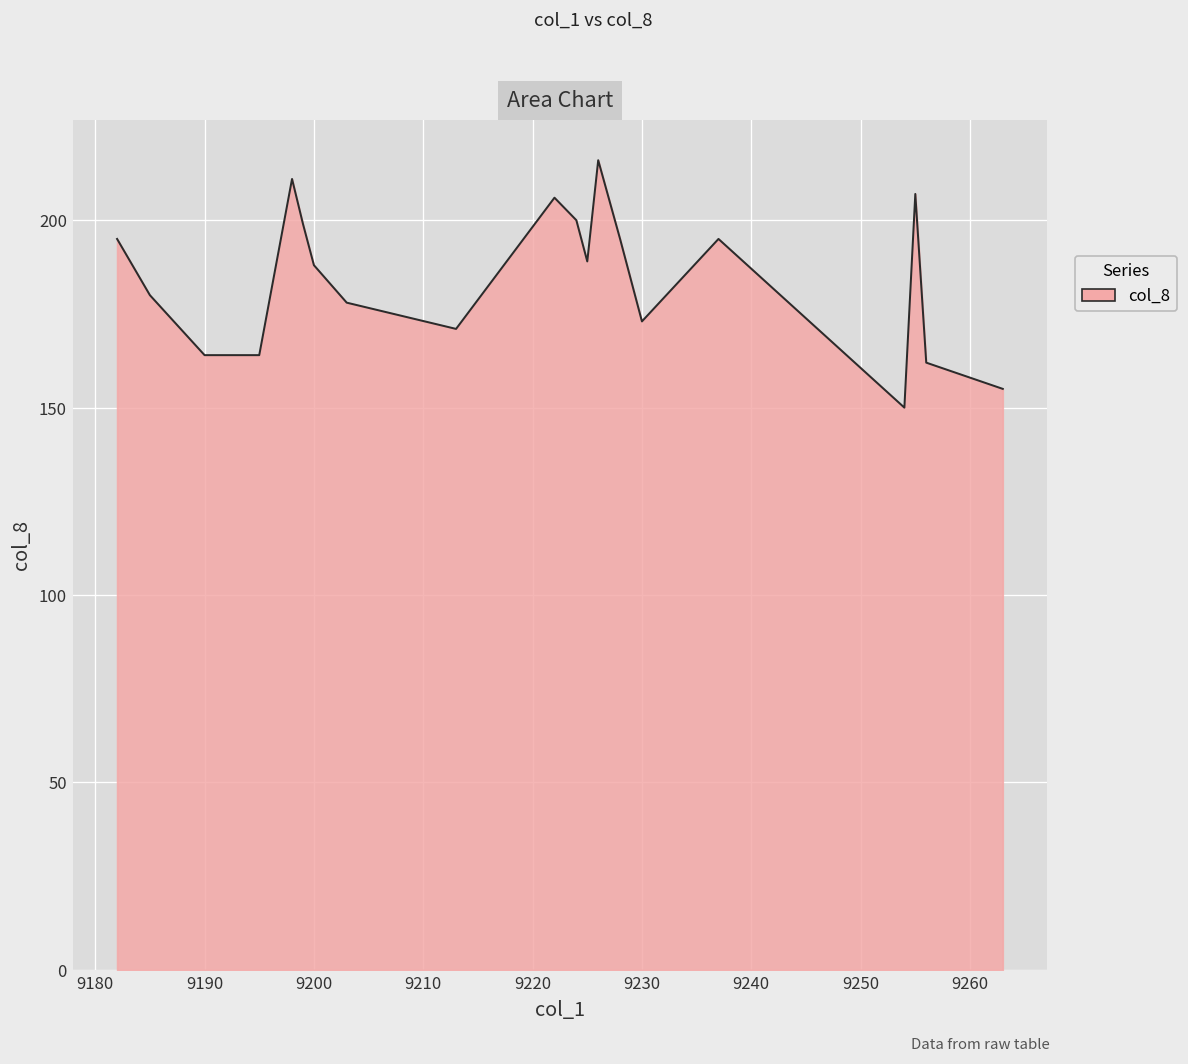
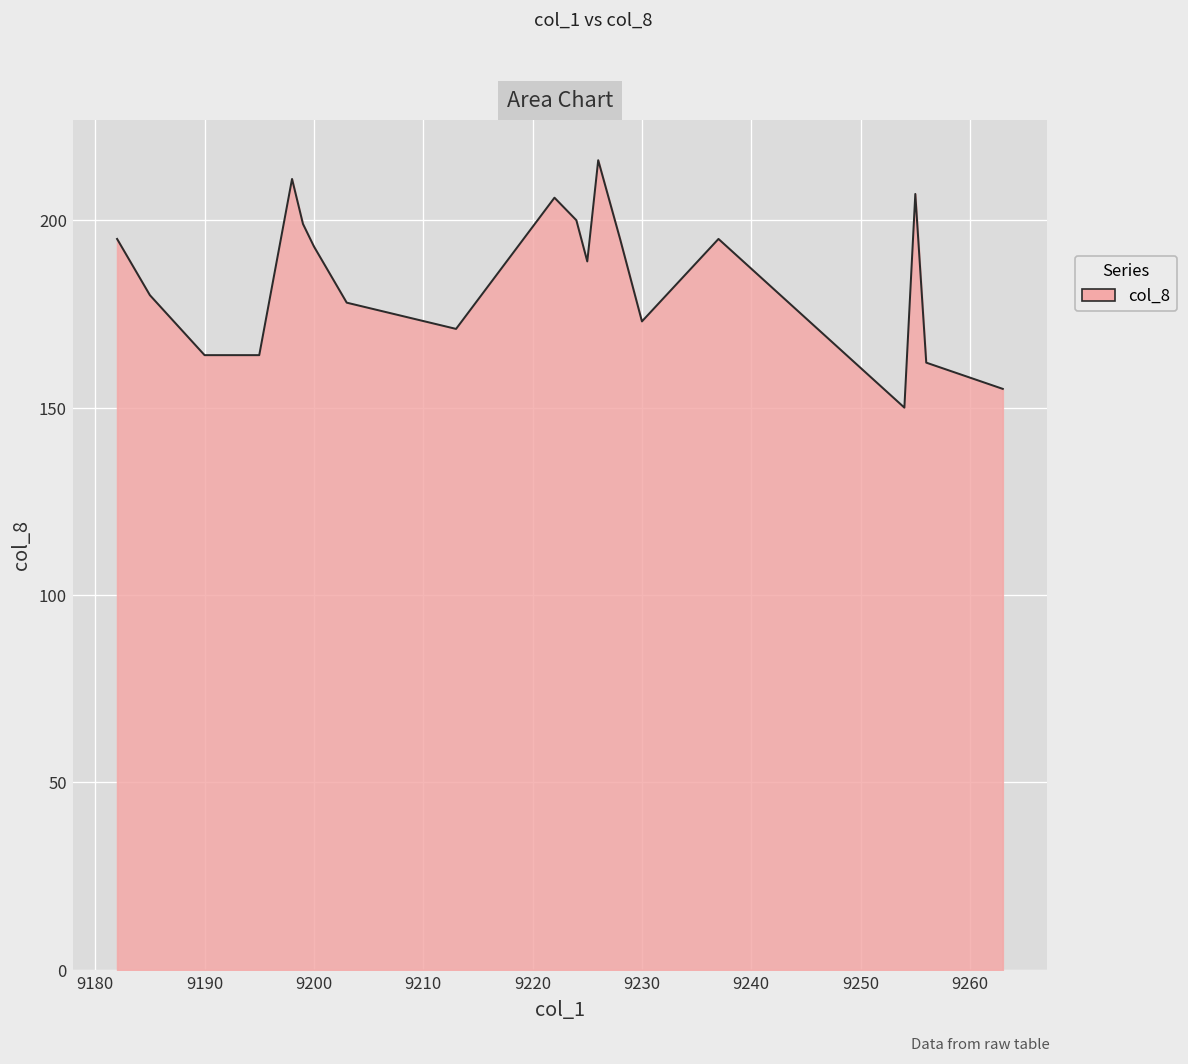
  {
    "9190": 164,
-   "9200": 188,
+   "9200": 193,
    "9230": 173
  }
